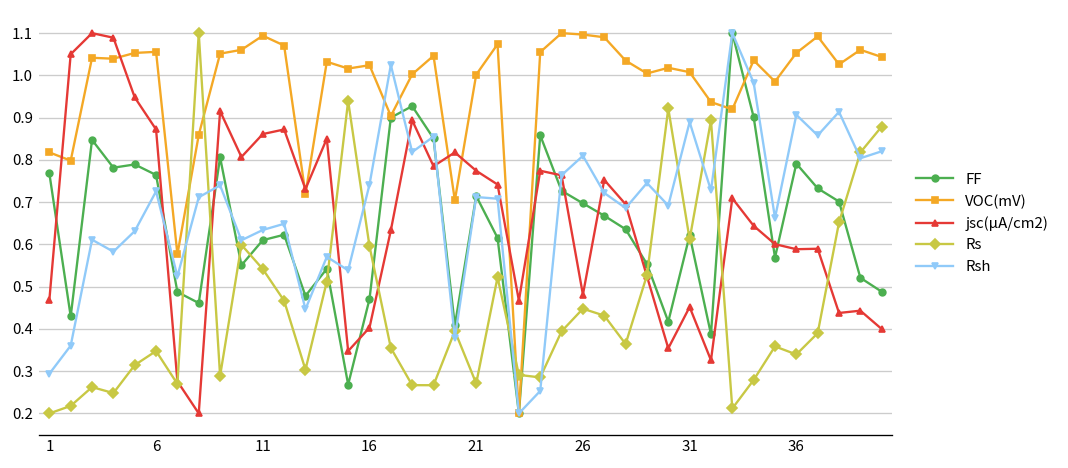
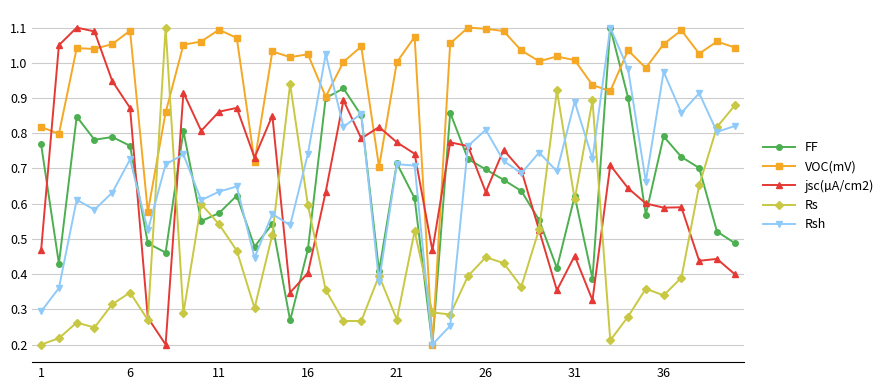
  {
    "FF": {
      "1": 0.77,
      "6": 0.76,
-     "11": 0.61,
+     "11": 0.57,
      "16": 0.47,
      "26": 0.70,
      "31": 0.62,
      "36": 0.79
    },
    "VOC(mV)": {
      "1": 0.82,
-     "6": 1.06,
+     "6": 1.09,
      "11": 1.09,
      "16": 1.02,
      "21": 1.00,
      "26": 1.10,
      "31": 1.01,
      "36": 1.05
    },
    "jsc(µA/cm2)": {
      "1": 0.47,
      "6": 0.87,
      "11": 0.86,
      "16": 0.40,
      "21": 0.77,
-     "26": 0.48,
+     "26": 0.63,
      "31": 0.45,
      "36": 0.59
    },
    "Rs": {
      "1": 0.20,
      "6": 0.35,
      "11": 0.54,
      "16": 0.60,
      "21": 0.27,
      "26": 0.45,
      "31": 0.61,
      "36": 0.34
    },
    "Rsh": {
      "1": 0.29,
      "6": 0.73,
      "11": 0.63,
      "16": 0.74,
      "26": 0.81,
      "31": 0.89,
-     "36": 0.91
+     "36": 0.97
    }
  }
